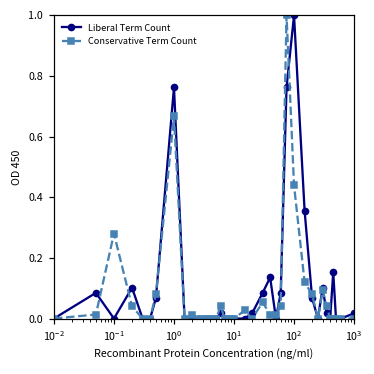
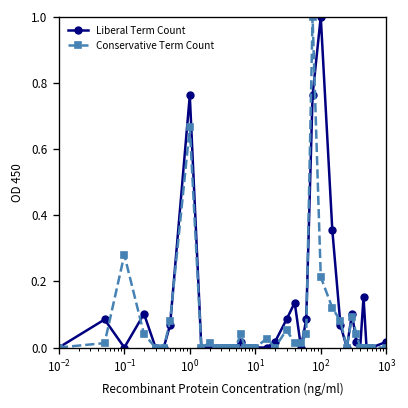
  {
    "Liberal Term Count": {
      "10^-1": 0.00,
      "10^0": 0.76,
      "10^2": 1.00,
      "10^3": 0.02
    },
    "Conservative Term Count": {
      "10^-1": 0.28,
      "10^0": 0.67,
-     "10^2": 0.44,
+     "10^2": 0.21,
      "10^3": 0.00
    }
  }
